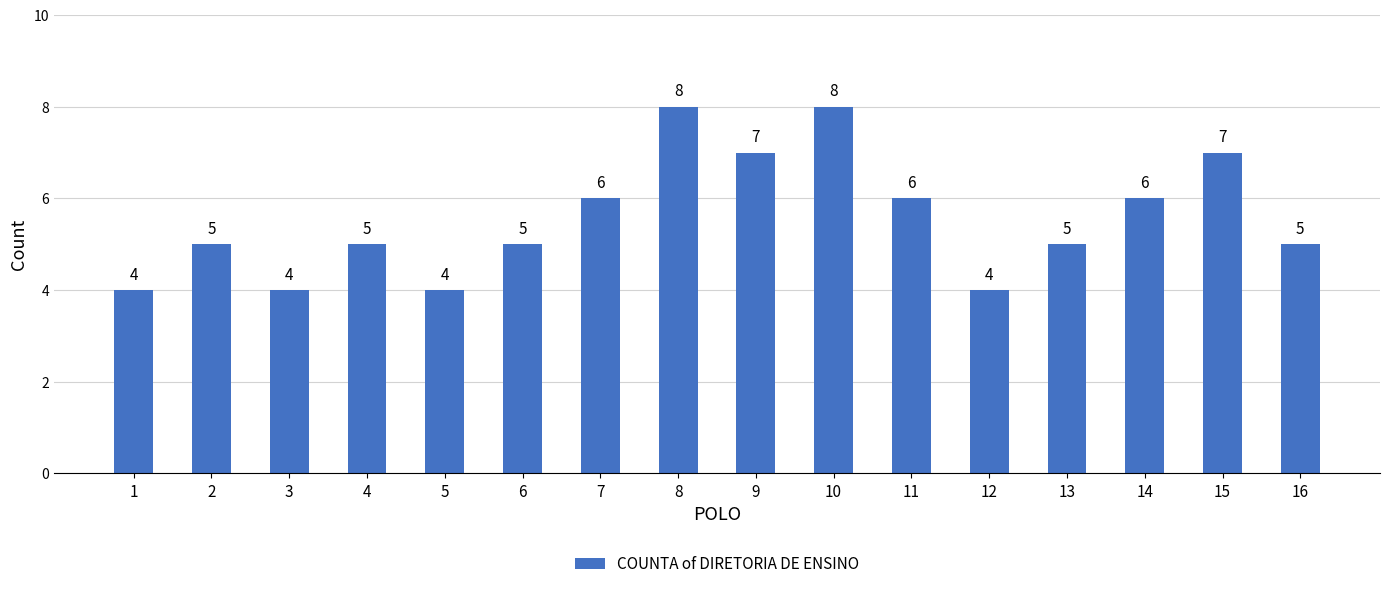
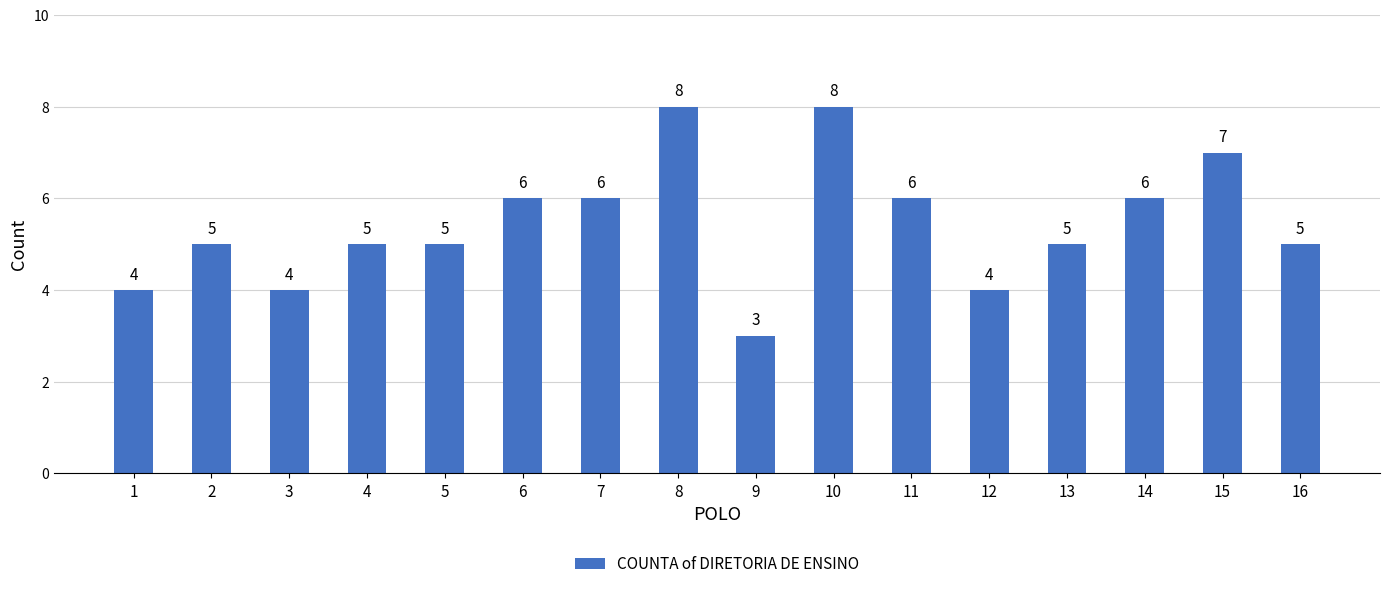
  {
    "1": 4,
    "2": 5,
    "3": 4,
    "4": 5,
-   "5": 4,
-   "6": 5,
+   "5": 5,
+   "6": 6,
    "7": 6,
    "8": 8,
-   "9": 7,
+   "9": 3,
    "10": 8,
    "11": 6,
    "12": 4,
    "13": 5,
    "14": 6,
    "15": 7,
    "16": 5
  }
